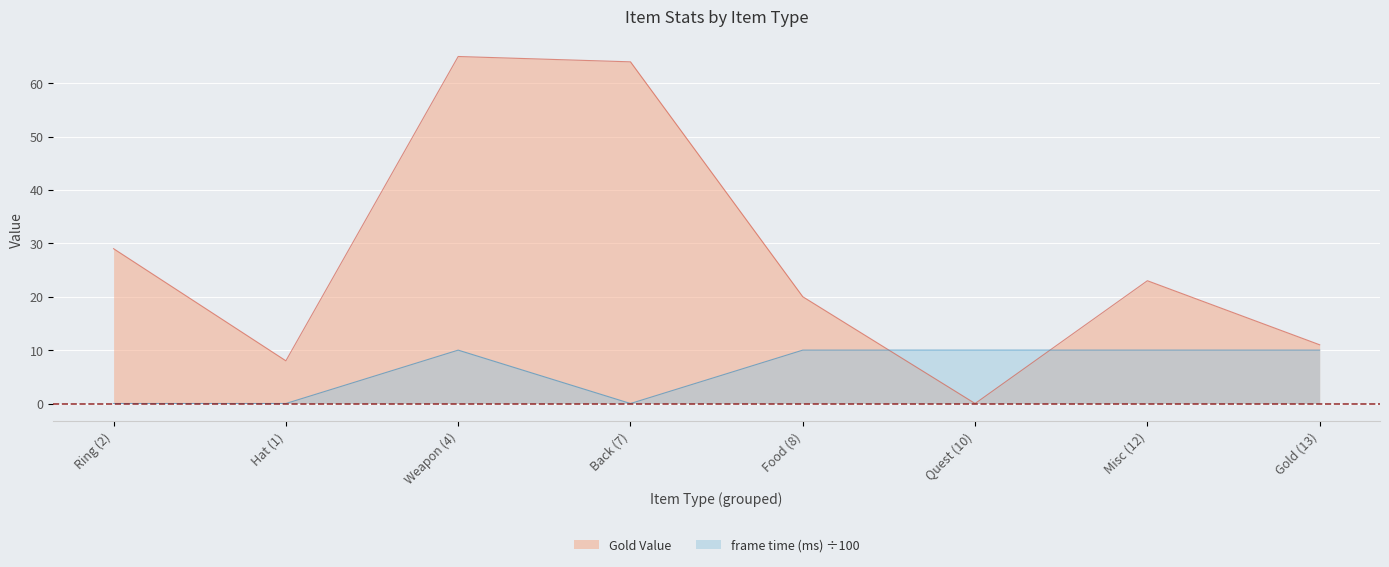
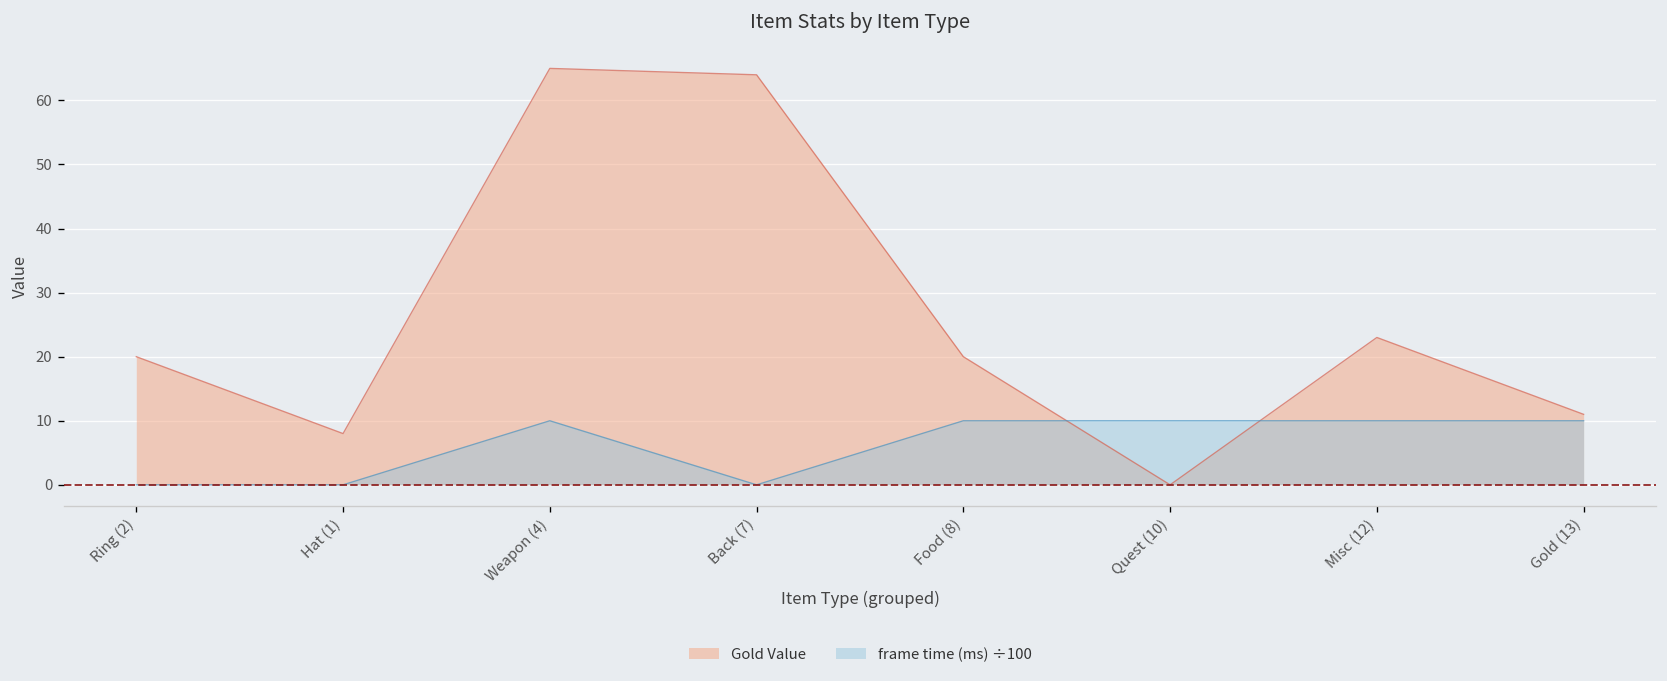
  {
    "Gold Value": {
-     "Ring (2)": 29,
+     "Ring (2)": 20,
      "Hat (1)": 8,
      "Weapon (4)": 65,
      "Back (7)": 64,
      "Food (8)": 20,
      "Quest (10)": 0,
      "Misc (12)": 23,
      "Gold (13)": 11
    },
    "frame time (ms) ÷100": {
      "Ring (2)": 0,
      "Hat (1)": 0,
      "Weapon (4)": 10,
      "Back (7)": 0,
      "Food (8)": 10,
      "Quest (10)": 10,
      "Misc (12)": 10,
      "Gold (13)": 10
    }
  }
